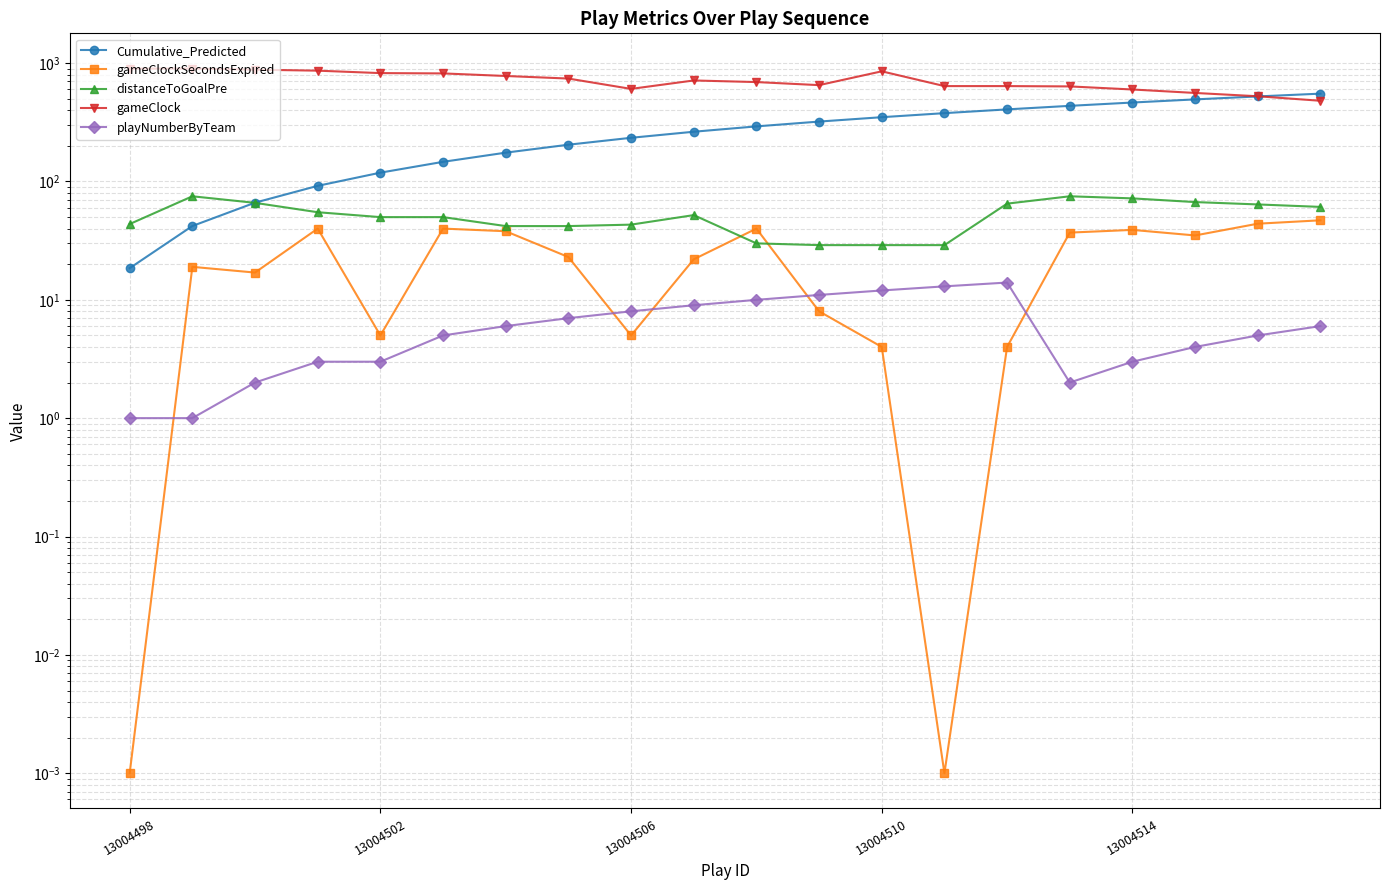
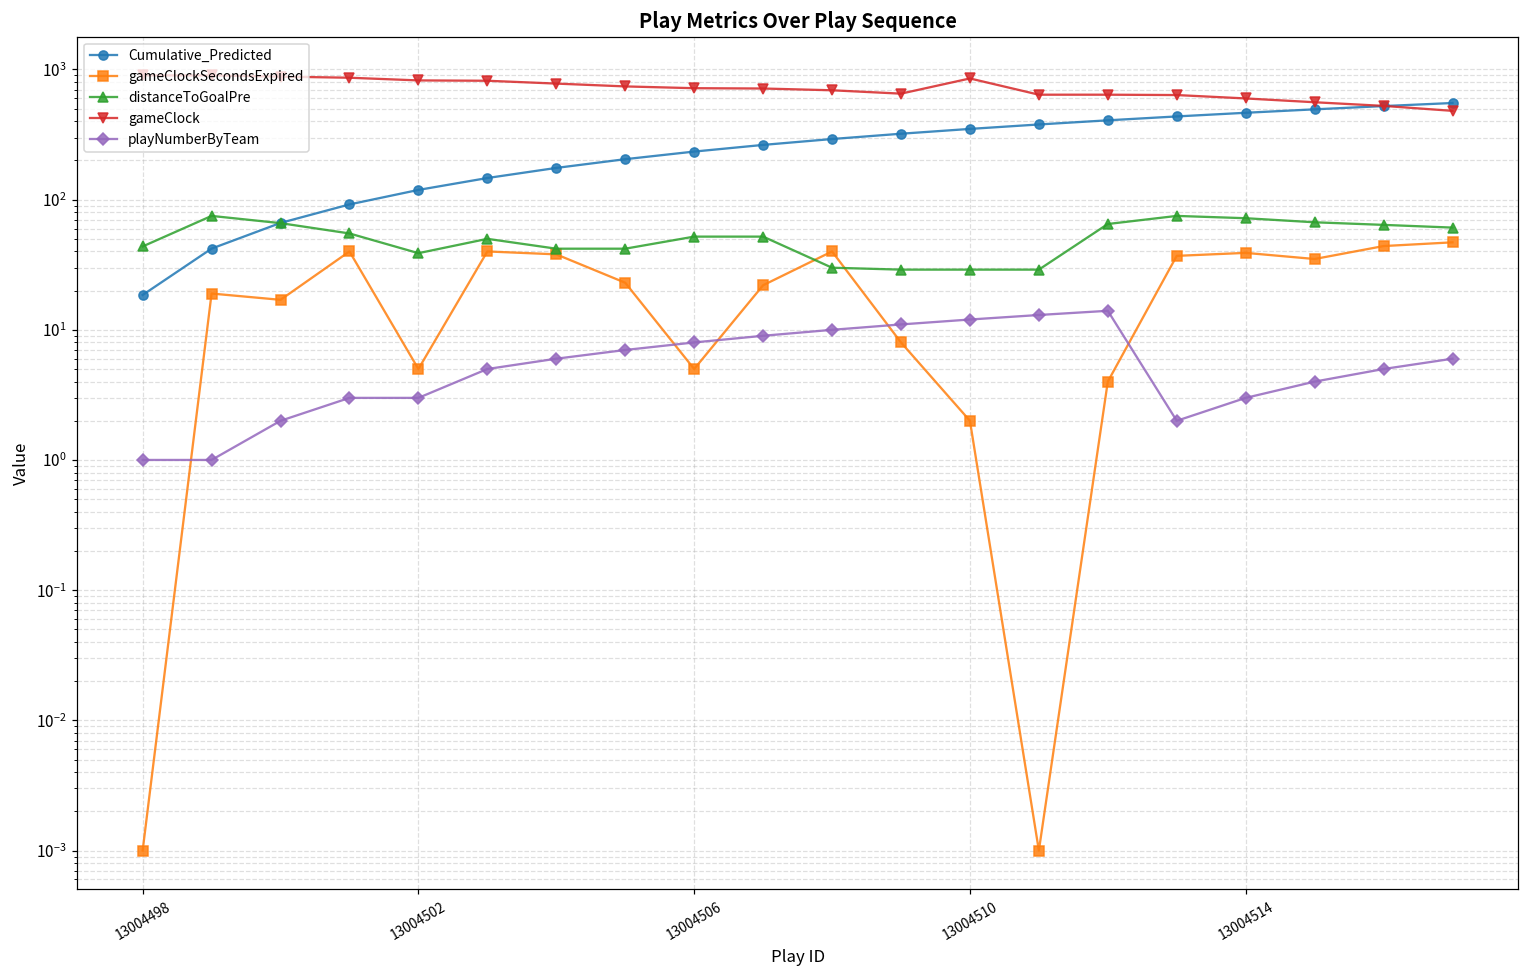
  {
    "Cumulative_Predicted": {
      "13004498": 19,
      "13004502": 120,
      "13004506": 230,
      "13004510": 350,
      "13004514": 460
    },
    "gameClockSecondsExpired": {
      "13004498": 0.0010,
      "13004502": 5.0,
      "13004506": 5.0,
-     "13004510": 4.0,
+     "13004510": 2.0,
      "13004514": 39
    },
    "distanceToGoalPre": {
      "13004498": 44,
-     "13004502": 50,
-     "13004506": 43,
+     "13004502": 39,
+     "13004506": 50,
      "13004510": 29,
      "13004514": 70
    },
    "gameClock": {
      "13004502": 800,
-     "13004506": 600,
+     "13004506": 700,
      "13004510": 900,
      "13004514": 600
    },
    "playNumberByTeam": {
      "13004498": 1.0,
      "13004502": 3.0,
      "13004506": 8,
      "13004510": 12,
      "13004514": 3.0
    }
  }
